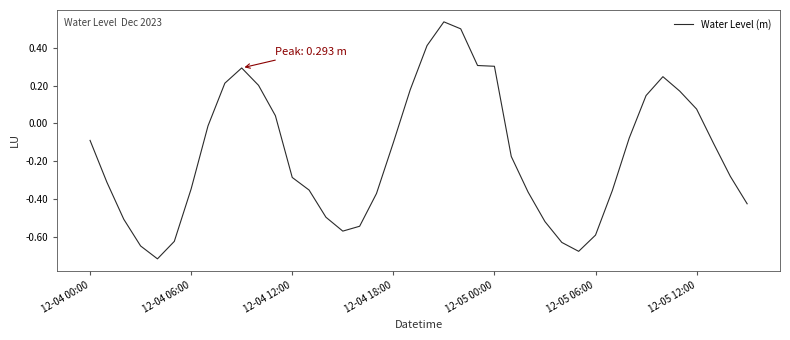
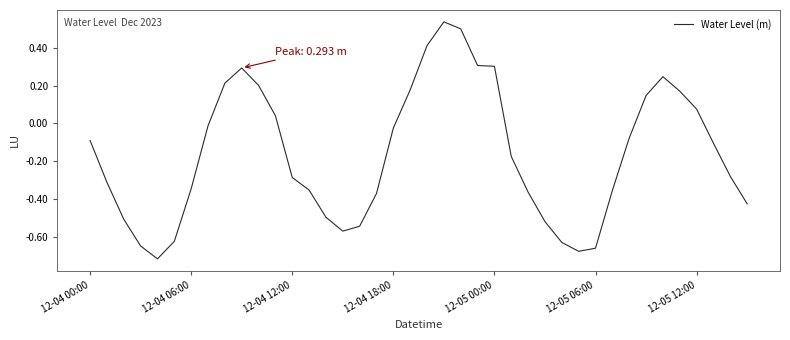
  {
    "12-04 00:00": -0.09,
    "12-04 06:00": -0.35,
    "12-04 12:00": -0.29,
-   "12-04 18:00": -0.10,
+   "12-04 18:00": -0.02,
    "12-05 00:00": 0.30,
-   "12-05 06:00": -0.59,
+   "12-05 06:00": -0.66,
    "12-05 12:00": 0.08
  }
